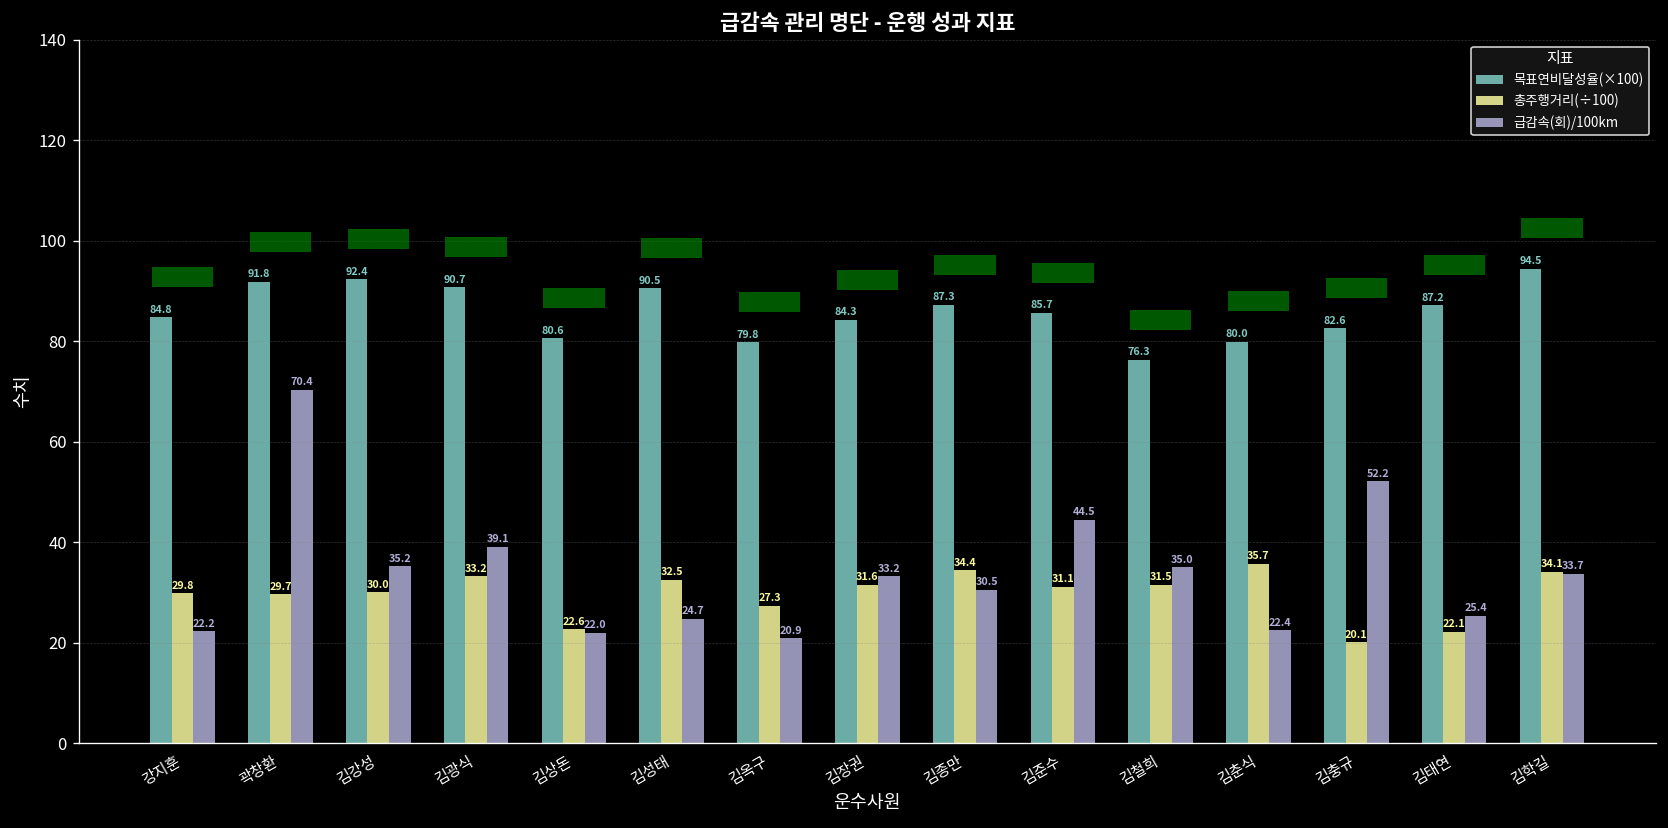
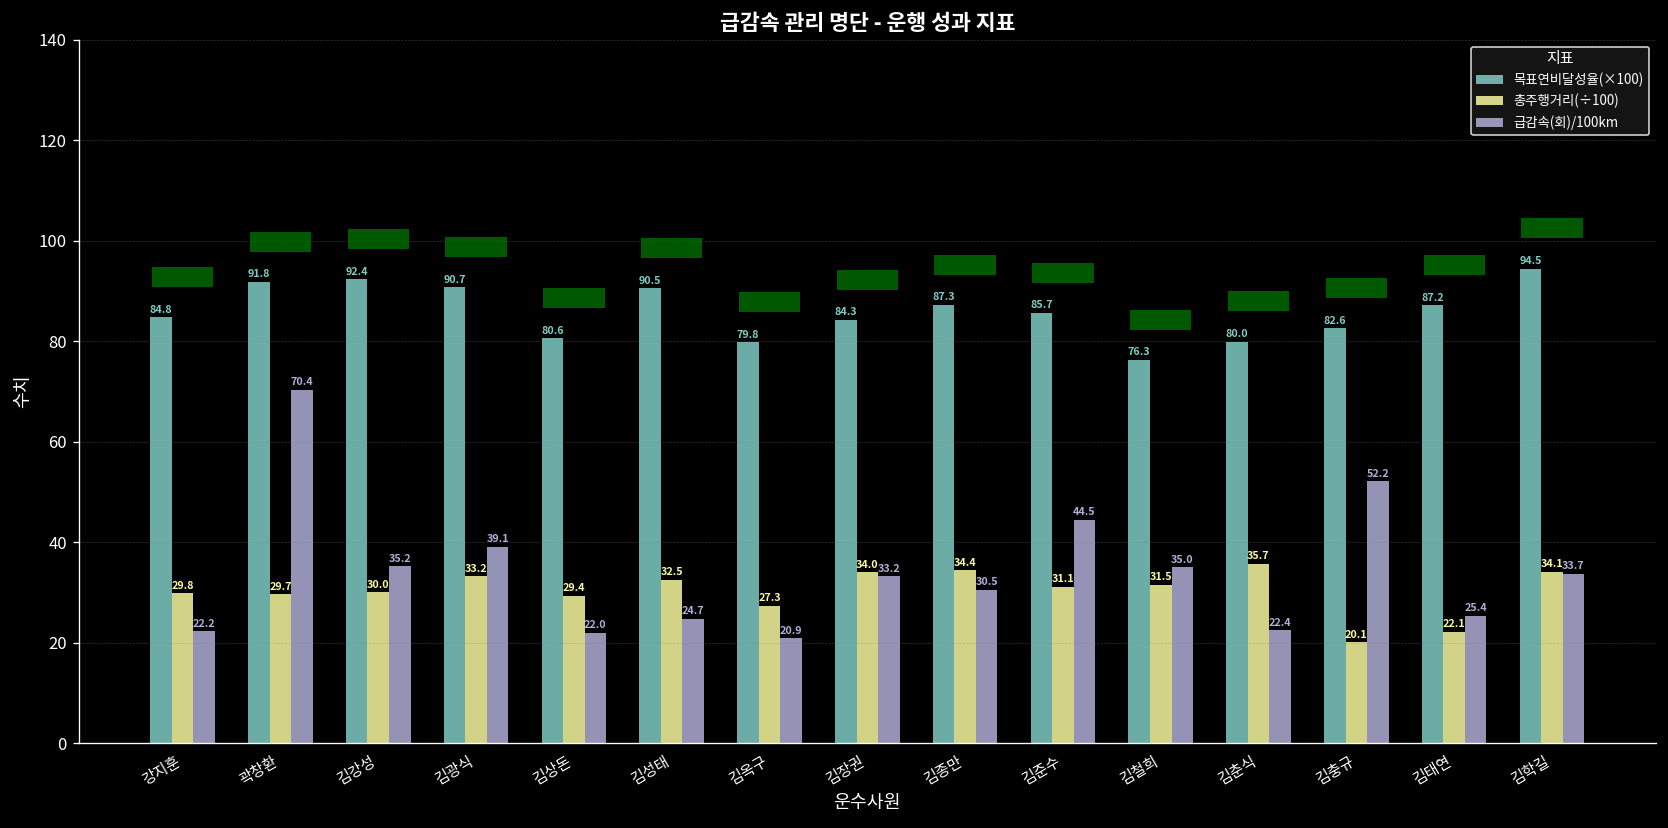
  {
    "총주행거리(÷100)": {
      "강지훈": 29.8,
      "곽창환": 29.7,
      "김강성": 30.0,
      "김광식": 33.2,
-     "김상돈": 22.6,
+     "김상돈": 29.4,
      "김성태": 32.5,
      "김옥구": 27.3,
-     "김장권": 31.6,
+     "김장권": 34.0,
      "김종만": 34.4,
      "김준수": 31.1,
      "김철희": 31.5,
      "김춘식": 35.7,
      "김충규": 20.1,
      "김태연": 22.1,
      "김학길": 34.1
    }
  }
